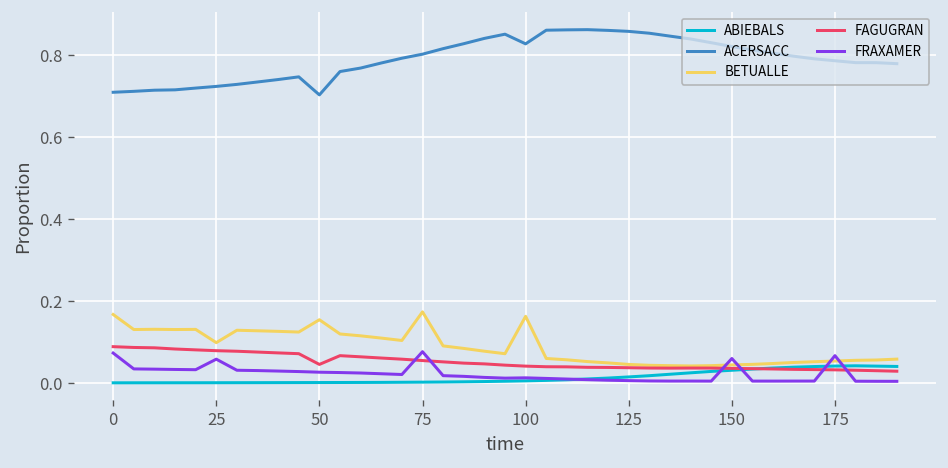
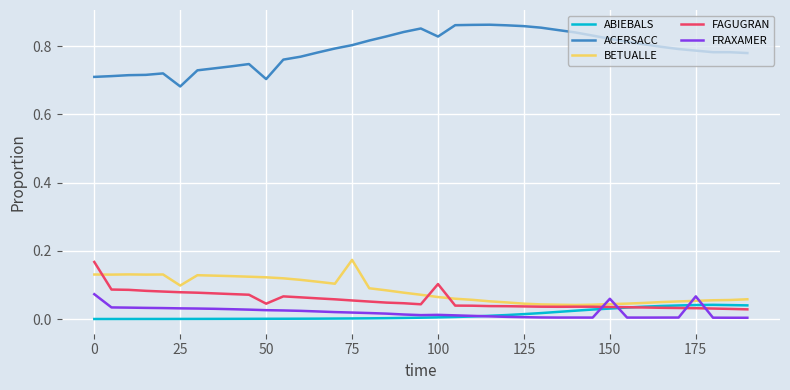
  {
    "ABIEBALS": {
      "0": 0.00,
      "25": 0.00,
      "50": 0.00,
      "75": 0.00,
      "125": 0.02,
      "175": 0.04
    },
    "ACERSACC": {
      "0": 0.71,
-     "25": 0.72,
+     "25": 0.68,
      "50": 0.70,
      "75": 0.80,
      "100": 0.83,
      "125": 0.86
    },
    "BETUALLE": {
-     "0": 0.17,
+     "0": 0.13,
      "25": 0.10,
-     "50": 0.15,
+     "50": 0.12,
      "75": 0.17,
-     "100": 0.16,
+     "100": 0.07,
      "125": 0.05,
      "150": 0.04,
      "175": 0.05
    },
    "FAGUGRAN": {
-     "0": 0.09,
+     "0": 0.17,
      "25": 0.08,
      "50": 0.05,
      "75": 0.06,
-     "100": 0.04,
+     "100": 0.10,
      "125": 0.04,
      "175": 0.03
    },
    "FRAXAMER": {
      "0": 0.07,
-     "25": 0.06,
+     "25": 0.03,
      "50": 0.03,
-     "75": 0.08,
+     "75": 0.02,
      "125": 0.01,
      "150": 0.06,
      "175": 0.07
    }
  }
